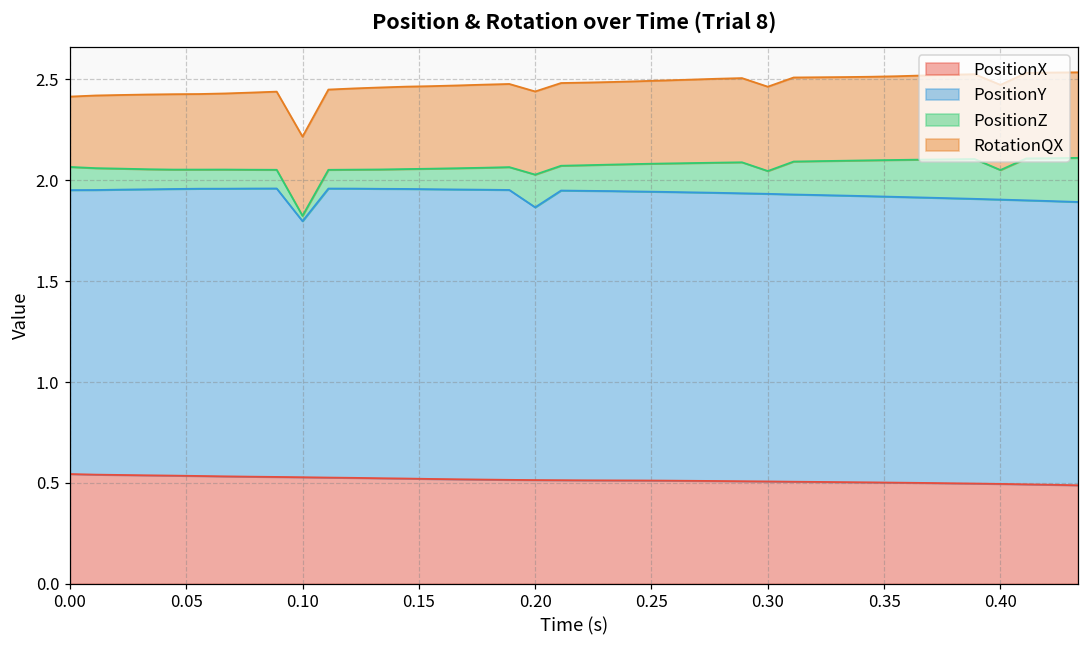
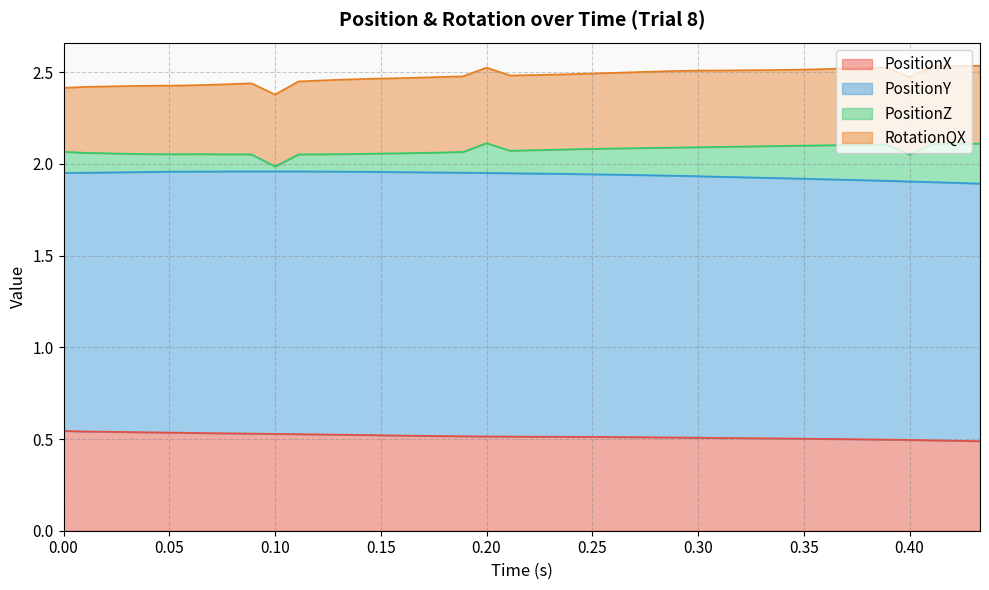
  {
    "PositionY": {
      "0.00": 1.41,
-     "0.10": 1.27,
-     "0.20": 1.35,
+     "0.10": 1.43,
+     "0.20": 1.44,
      "0.30": 1.43,
      "0.40": 1.41
    },
    "PositionZ": {
      "0.00": 0.11,
      "0.10": 0.03,
      "0.20": 0.16,
-     "0.30": 0.11,
+     "0.30": 0.16,
      "0.40": 0.15
    }
  }
